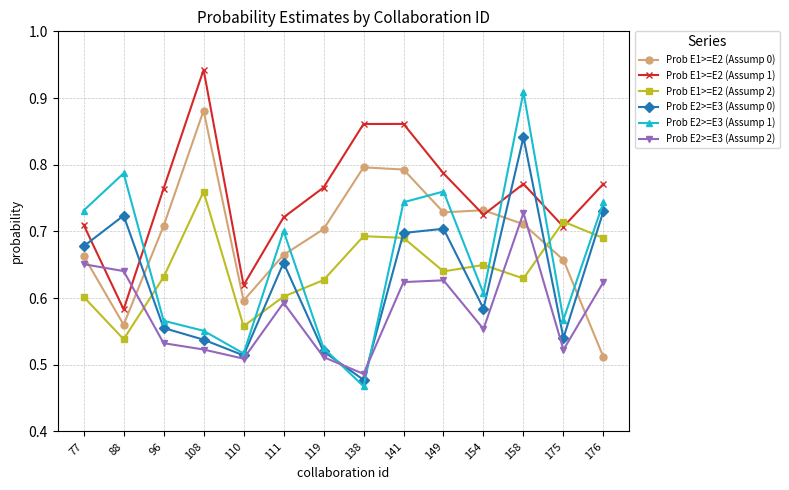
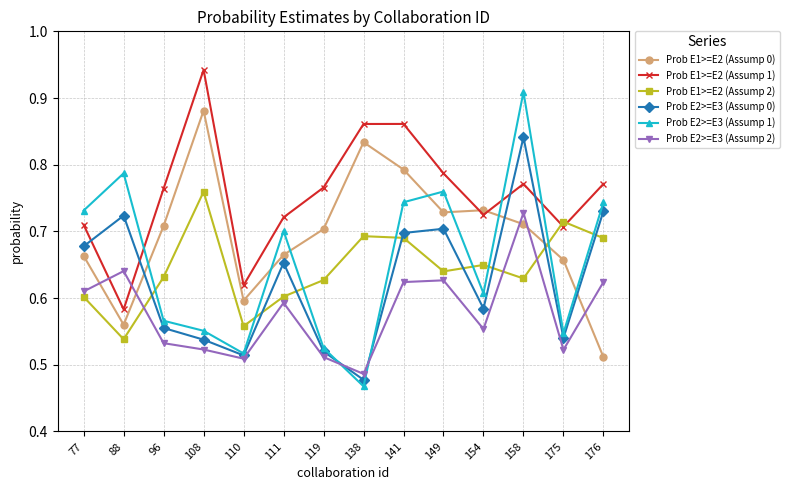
  {
    "Prob E1>=E2 (Assump 0)": {
      "77": 0.66,
      "88": 0.56,
      "96": 0.71,
      "108": 0.88,
      "110": 0.60,
      "111": 0.66,
      "119": 0.70,
-     "138": 0.80,
+     "138": 0.83,
      "141": 0.79,
      "149": 0.73,
      "154": 0.73,
      "158": 0.71,
      "175": 0.66,
      "176": 0.51
    },
    "Prob E1>=E2 (Assump 1)": {
      "77": 0.71,
      "88": 0.58,
      "96": 0.76,
      "108": 0.94,
      "110": 0.62,
      "111": 0.72,
      "119": 0.77,
      "138": 0.86,
      "141": 0.86,
      "149": 0.79,
      "154": 0.72,
      "158": 0.77,
      "175": 0.71,
      "176": 0.77
    },
    "Prob E1>=E2 (Assump 2)": {
      "77": 0.60,
      "88": 0.54,
      "96": 0.63,
      "108": 0.76,
      "110": 0.56,
      "111": 0.60,
      "119": 0.63,
      "138": 0.69,
      "141": 0.69,
      "149": 0.64,
      "154": 0.65,
      "158": 0.63,
      "175": 0.71,
      "176": 0.69
    },
    "Prob E2>=E3 (Assump 0)": {
      "77": 0.68,
      "88": 0.72,
      "96": 0.56,
      "108": 0.54,
      "111": 0.65,
      "119": 0.52,
      "138": 0.48,
      "141": 0.70,
      "149": 0.70,
      "154": 0.58,
      "158": 0.84,
      "175": 0.54,
      "176": 0.73
    },
    "Prob E2>=E3 (Assump 1)": {
      "77": 0.73,
      "88": 0.79,
      "96": 0.57,
      "108": 0.55,
      "111": 0.70,
      "119": 0.53,
      "138": 0.47,
      "141": 0.74,
      "149": 0.76,
      "154": 0.61,
      "158": 0.91,
-     "175": 0.57,
+     "175": 0.55,
      "176": 0.74
    },
    "Prob E2>=E3 (Assump 2)": {
-     "77": 0.65,
+     "77": 0.61,
      "88": 0.64,
      "96": 0.53,
      "108": 0.52,
      "110": 0.51,
      "111": 0.59,
      "119": 0.51,
      "138": 0.49,
      "141": 0.62,
      "149": 0.63,
      "154": 0.55,
      "158": 0.73,
      "175": 0.52,
      "176": 0.62
    }
  }
